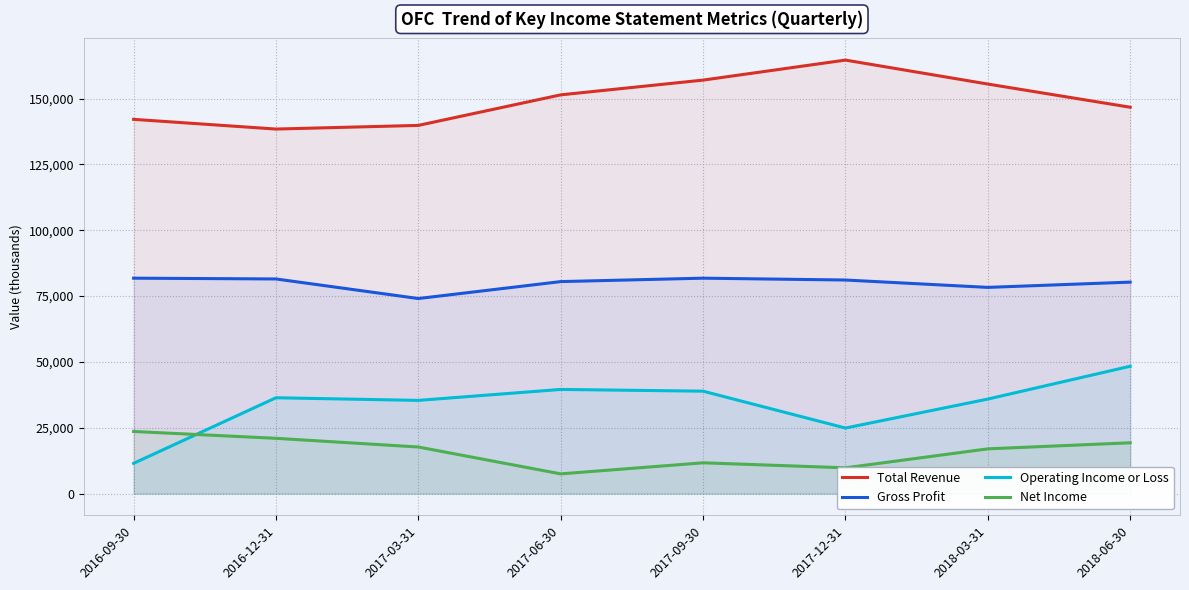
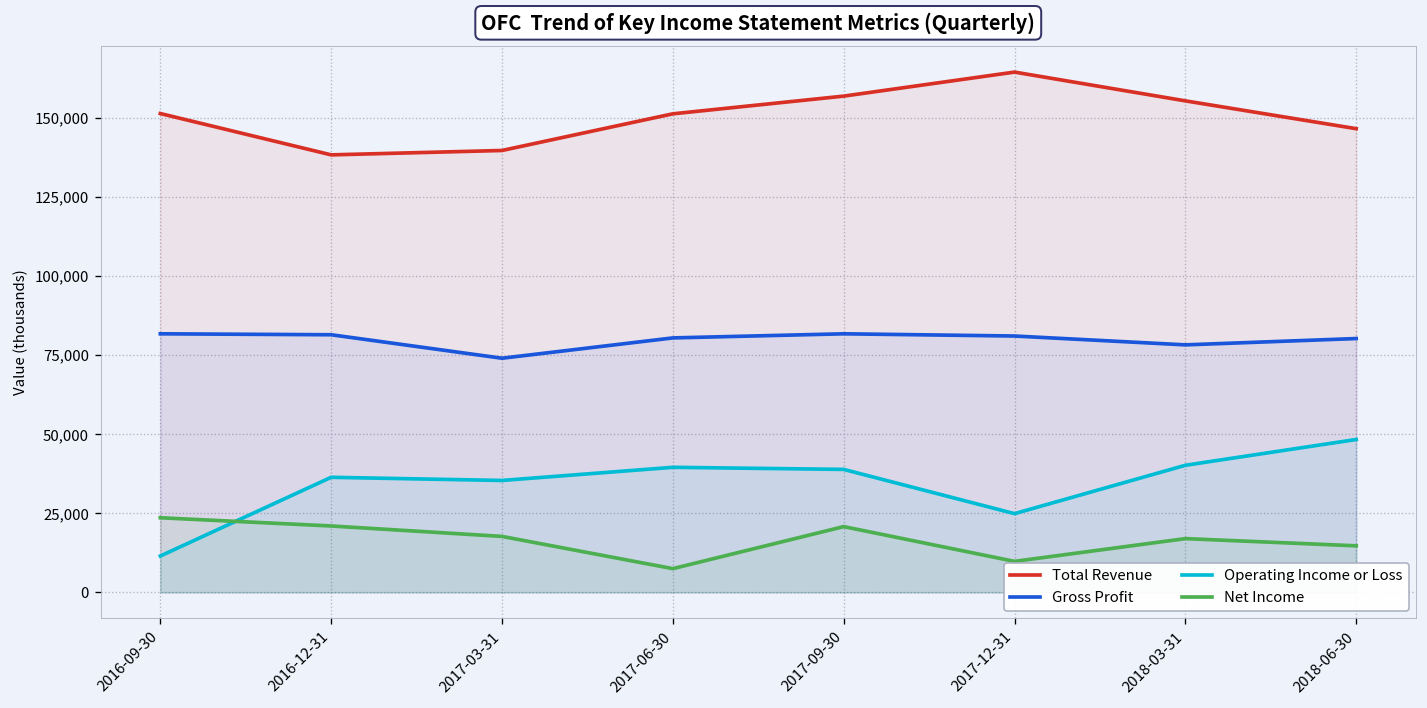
  {
    "Total Revenue": {
-     "2016-09-30": "142,000",
+     "2016-09-30": "151,000",
      "2016-12-31": "138,000",
      "2017-03-31": "140,000",
      "2017-06-30": "151,000",
      "2017-09-30": "157,000",
      "2017-12-31": "165,000",
      "2018-03-31": "156,000",
      "2018-06-30": "147,000"
    },
    "Gross Profit": {
      "2016-09-30": "82,000",
      "2016-12-31": "82,000",
      "2017-03-31": "74,000",
      "2017-06-30": "81,000",
      "2017-09-30": "82,000",
      "2017-12-31": "81,000",
      "2018-03-31": "78,000",
      "2018-06-30": "80,000"
    },
    "Operating Income or Loss": {
      "2016-09-30": "12,000",
      "2016-12-31": "36,000",
      "2017-03-31": "35,000",
      "2017-06-30": "40,000",
      "2017-09-30": "39,000",
      "2017-12-31": "25,000",
-     "2018-03-31": "36,000",
+     "2018-03-31": "40,000",
      "2018-06-30": "48,000"
    },
    "Net Income": {
      "2016-09-30": "24,000",
      "2016-12-31": "21,000",
      "2017-03-31": "18,000",
      "2017-06-30": "8,000",
-     "2017-09-30": "12,000",
+     "2017-09-30": "21,000",
      "2018-03-31": "17,000",
-     "2018-06-30": "19,000"
+     "2018-06-30": "15,000"
    }
  }
